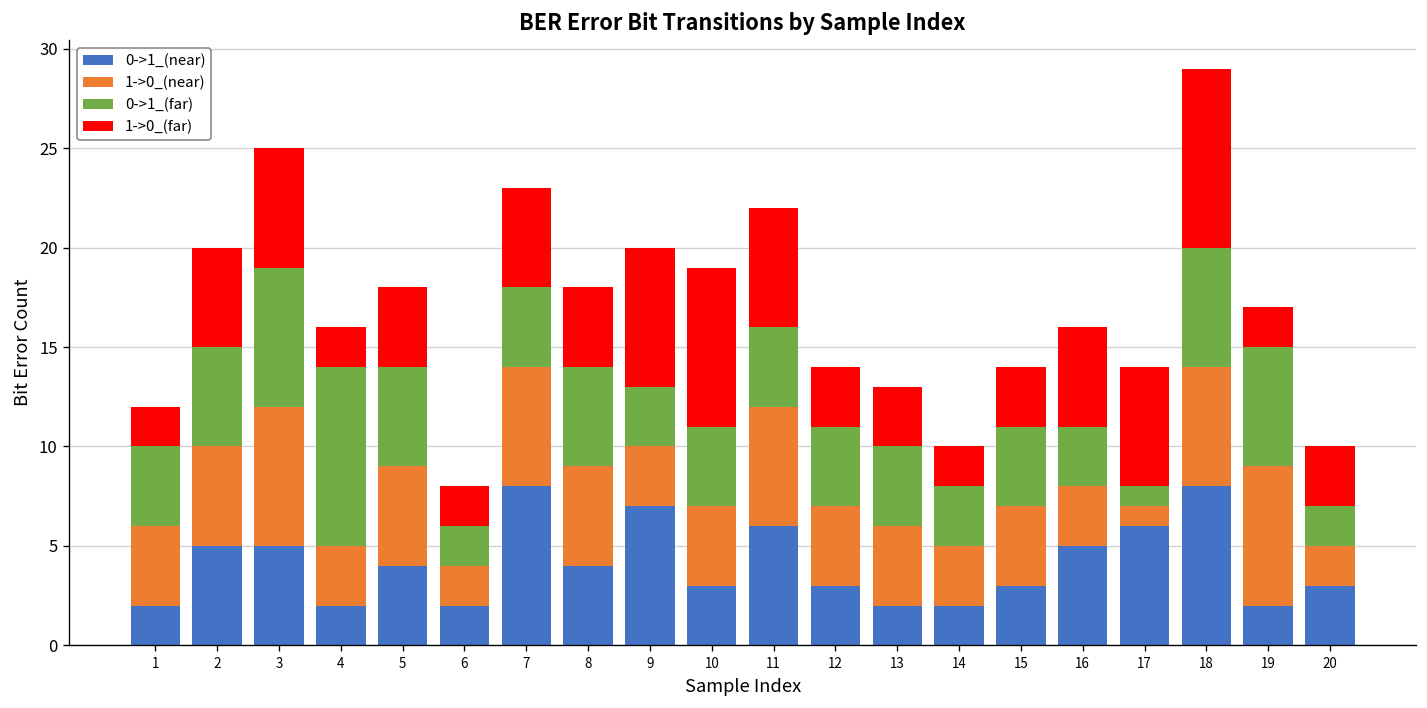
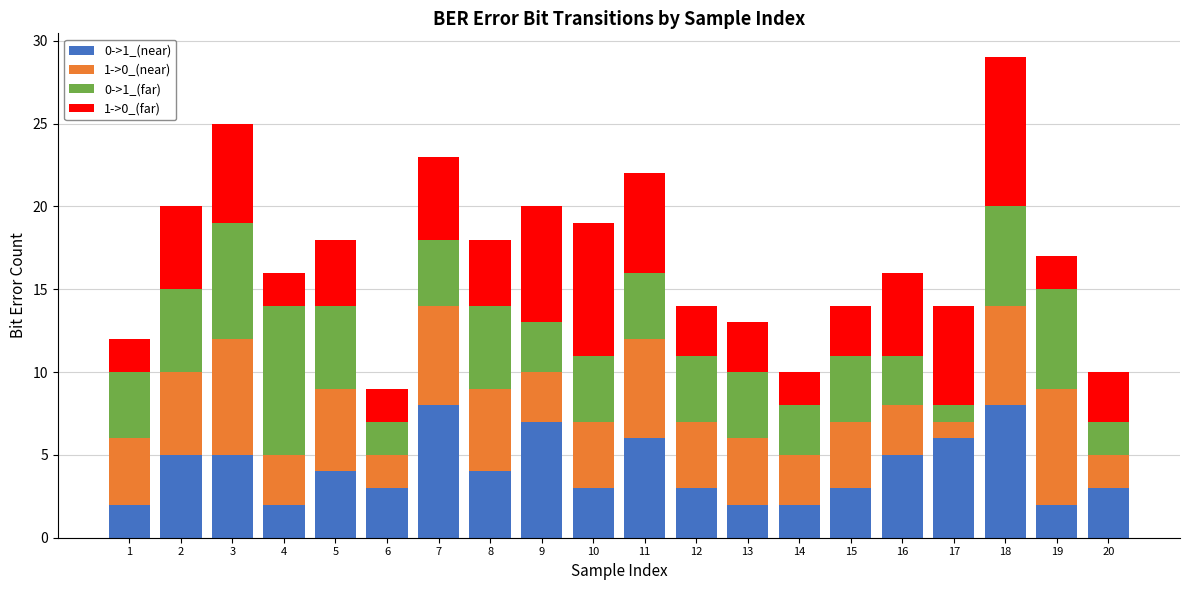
  {
    "0->1_(near)": {
      "1": 2,
      "2": 5,
      "3": 5,
      "4": 2,
      "5": 4,
-     "6": 2,
+     "6": 3,
      "7": 8,
      "8": 4,
      "9": 7,
      "10": 3,
      "11": 6,
      "12": 3,
      "13": 2,
      "14": 2,
      "15": 3,
      "16": 5,
      "17": 6,
      "18": 8,
      "19": 2,
      "20": 3
    },
    "1->0_(near)": {
      "1": 4,
      "2": 5,
      "3": 7,
      "4": 3,
      "5": 5,
      "6": 2,
      "7": 6,
      "8": 5,
      "9": 3,
      "10": 4,
      "11": 6,
      "12": 4,
      "13": 4,
      "14": 3,
      "15": 4,
      "16": 3,
      "17": 1,
      "18": 6,
      "19": 7,
      "20": 2
    },
    "0->1_(far)": {
      "1": 4,
      "2": 5,
      "3": 7,
      "4": 9,
      "5": 5,
      "6": 2,
      "7": 4,
      "8": 5,
      "9": 3,
      "10": 4,
      "11": 4,
      "12": 4,
      "13": 4,
      "14": 3,
      "15": 4,
      "16": 3,
      "17": 1,
      "18": 6,
      "19": 6,
      "20": 2
    },
    "1->0_(far)": {
      "1": 2,
      "2": 5,
      "3": 6,
      "4": 2,
      "5": 4,
      "6": 2,
      "7": 5,
      "8": 4,
      "9": 7,
      "10": 8,
      "11": 6,
      "12": 3,
      "13": 3,
      "14": 2,
      "15": 3,
      "16": 5,
      "17": 6,
      "18": 9,
      "19": 2,
      "20": 3
    }
  }
